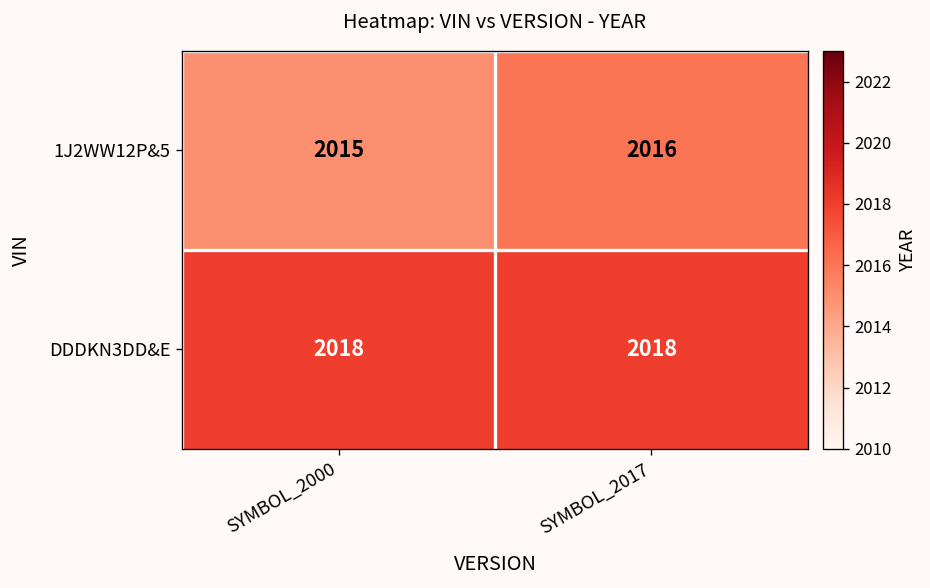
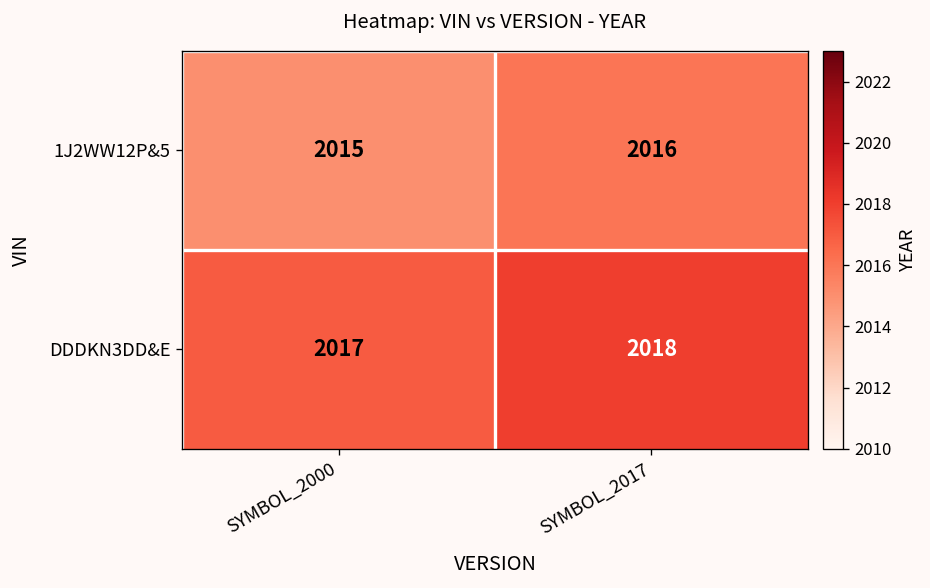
  {
    "1J2WW12P&5": {
      "SYMBOL_2000": 2015,
      "SYMBOL_2017": 2016
    },
    "DDDKN3DD&E": {
-     "SYMBOL_2000": 2018,
+     "SYMBOL_2000": 2017,
      "SYMBOL_2017": 2018
    }
  }
